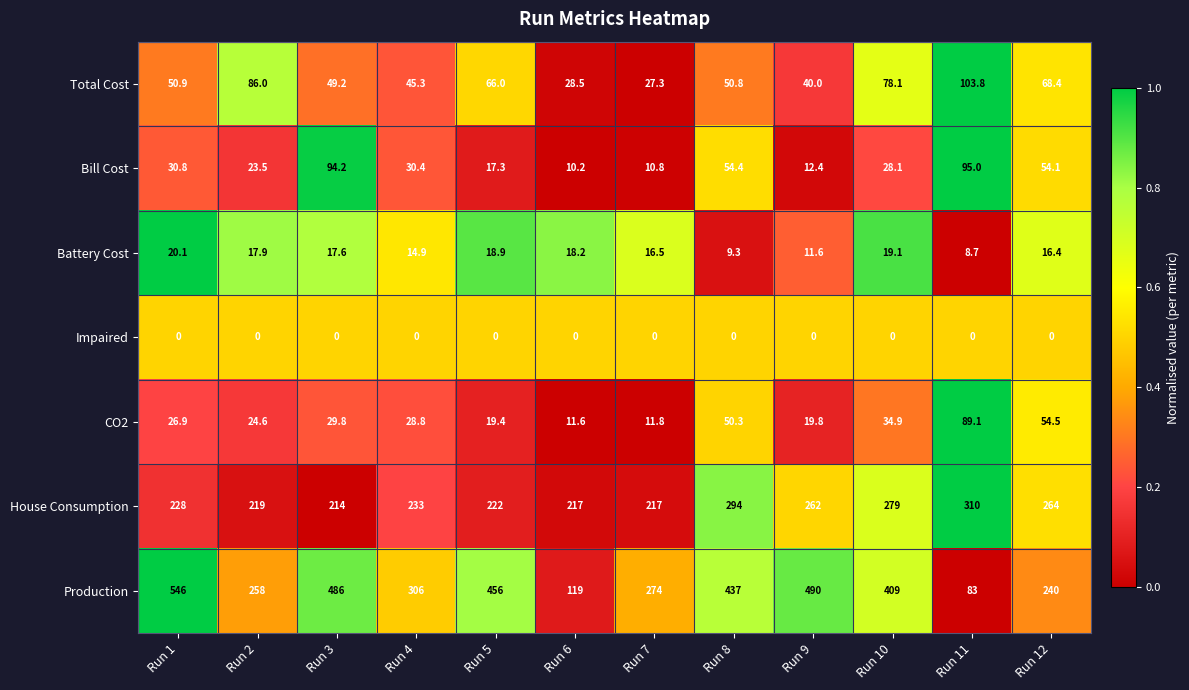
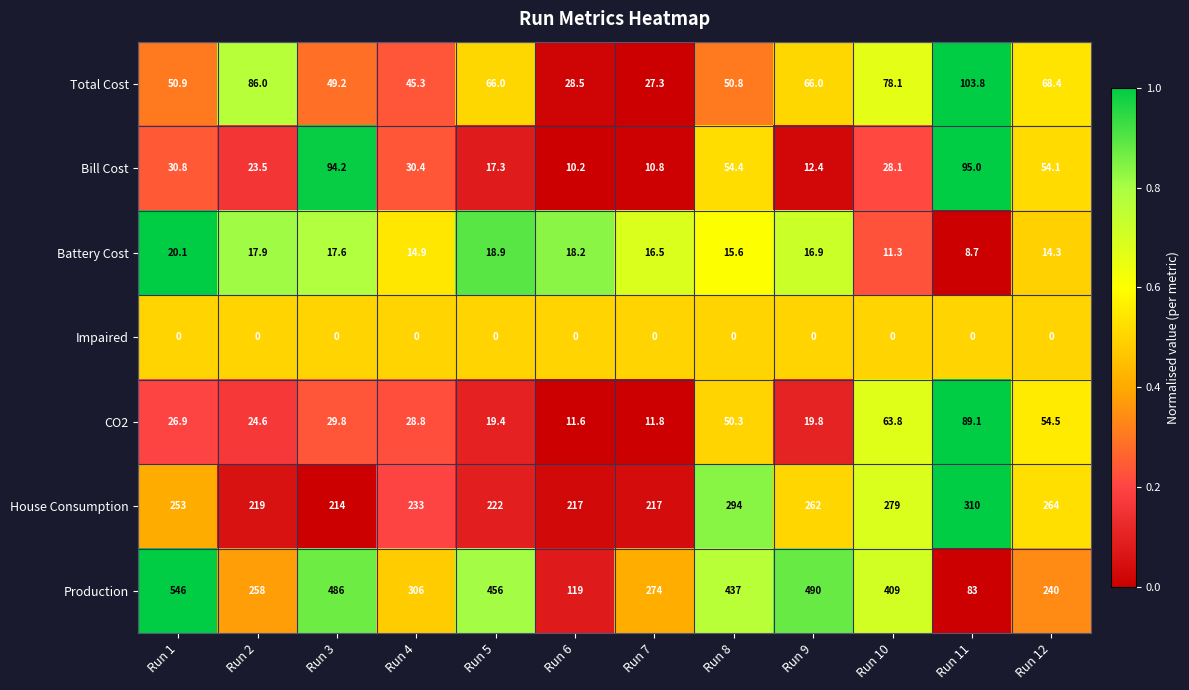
  {
    "Total Cost": {
      "Run 1": 50.9,
      "Run 2": 86.0,
      "Run 3": 49.2,
      "Run 4": 45.3,
      "Run 5": 66.0,
      "Run 6": 28.5,
      "Run 7": 27.3,
      "Run 8": 50.8,
-     "Run 9": 40.0,
+     "Run 9": 66.0,
      "Run 10": 78.1,
      "Run 11": 103.8,
      "Run 12": 68.4
    },
    "Bill Cost": {
      "Run 1": 30.8,
      "Run 2": 23.5,
      "Run 3": 94.2,
      "Run 4": 30.4,
      "Run 5": 17.3,
      "Run 6": 10.2,
      "Run 7": 10.8,
      "Run 8": 54.4,
      "Run 9": 12.4,
      "Run 10": 28.1,
      "Run 11": 95.0,
      "Run 12": 54.1
    },
    "Battery Cost": {
      "Run 1": 20.1,
      "Run 2": 17.9,
      "Run 3": 17.6,
      "Run 4": 14.9,
      "Run 5": 18.9,
      "Run 6": 18.2,
      "Run 7": 16.5,
-     "Run 8": 9.3,
-     "Run 9": 11.6,
-     "Run 10": 19.1,
+     "Run 8": 15.6,
+     "Run 9": 16.9,
+     "Run 10": 11.3,
      "Run 11": 8.7,
-     "Run 12": 16.4
+     "Run 12": 14.3
    },
    "Impaired": {
      "Run 1": 0,
      "Run 2": 0,
      "Run 3": 0,
      "Run 4": 0,
      "Run 5": 0,
      "Run 6": 0,
      "Run 7": 0,
      "Run 8": 0,
      "Run 9": 0,
      "Run 10": 0,
      "Run 11": 0,
      "Run 12": 0
    },
    "CO2": {
      "Run 1": 26.9,
      "Run 2": 24.6,
      "Run 3": 29.8,
      "Run 4": 28.8,
      "Run 5": 19.4,
      "Run 6": 11.6,
      "Run 7": 11.8,
      "Run 8": 50.3,
      "Run 9": 19.8,
-     "Run 10": 34.9,
+     "Run 10": 63.8,
      "Run 11": 89.1,
      "Run 12": 54.5
    },
    "House Consumption": {
-     "Run 1": 228,
+     "Run 1": 253,
      "Run 2": 219,
      "Run 3": 214,
      "Run 4": 233,
      "Run 5": 222,
      "Run 6": 217,
      "Run 7": 217,
      "Run 8": 294,
      "Run 9": 262,
      "Run 10": 279,
      "Run 11": 310,
      "Run 12": 264
    },
    "Production": {
      "Run 1": 546,
      "Run 2": 258,
      "Run 3": 486,
      "Run 4": 306,
      "Run 5": 456,
      "Run 6": 119,
      "Run 7": 274,
      "Run 8": 437,
      "Run 9": 490,
      "Run 10": 409,
      "Run 11": 83,
      "Run 12": 240
    }
  }
